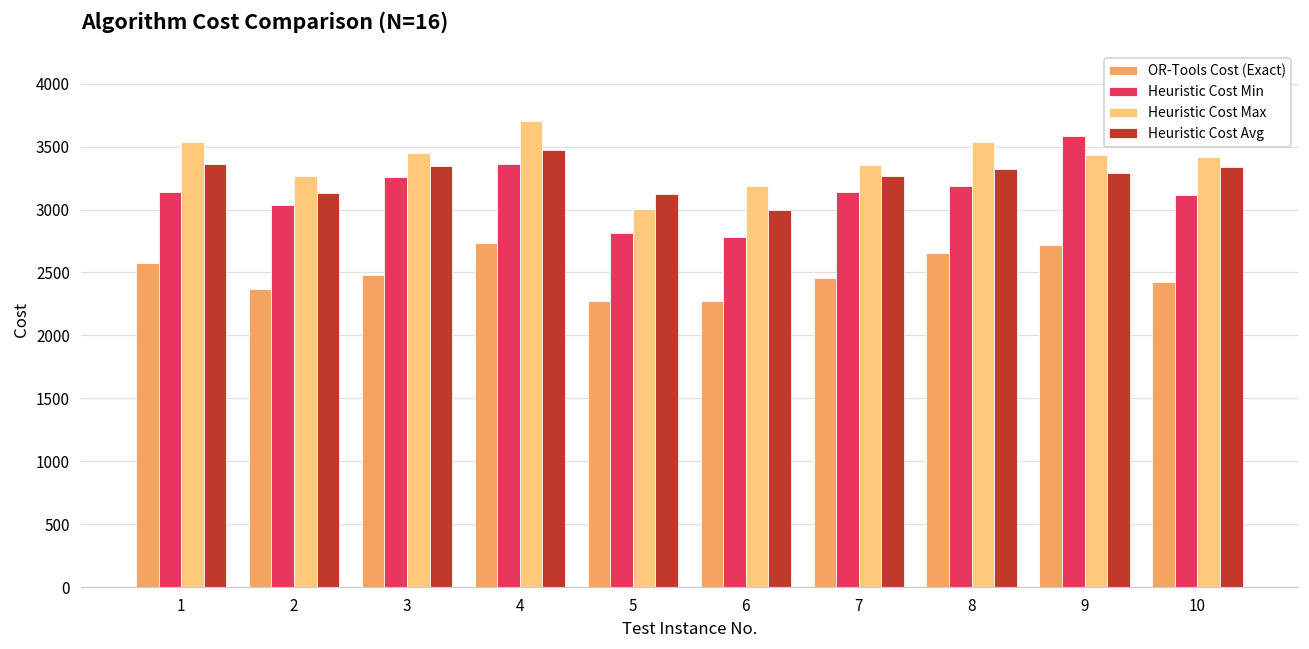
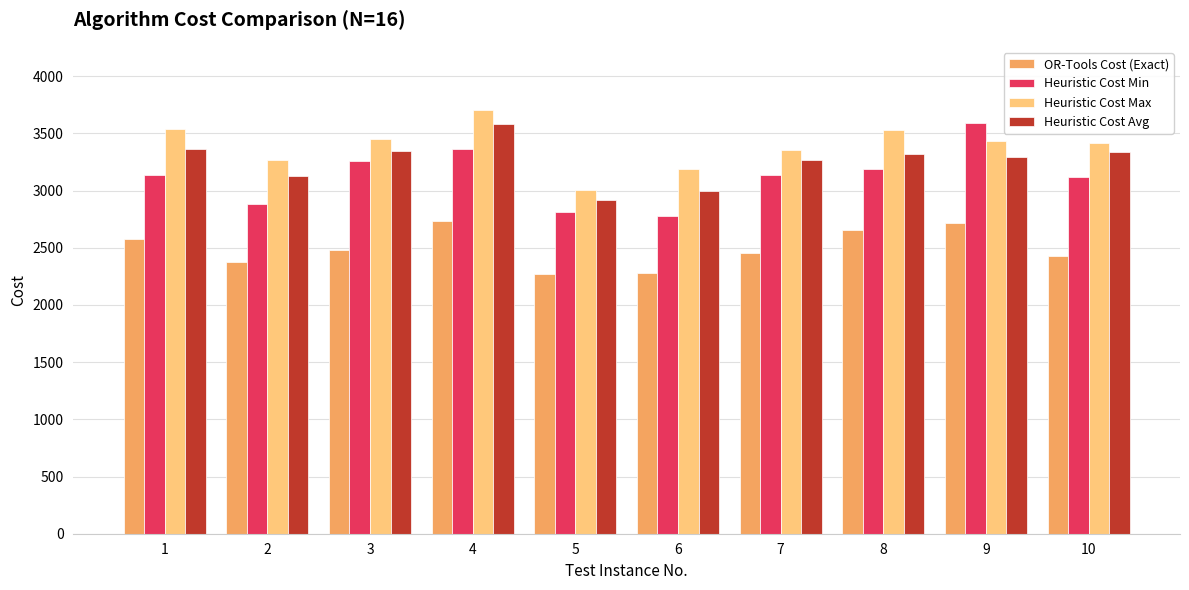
  {
    "Heuristic Cost Min": {
      "1": 3140,
-     "2": 3040,
+     "2": 2880,
      "3": 3260,
      "4": 3370,
      "5": 2810,
      "6": 2780,
      "7": 3140,
      "8": 3190,
      "9": 3590,
      "10": 3120
    },
    "Heuristic Cost Avg": {
      "1": 3360,
      "2": 3130,
      "3": 3350,
-     "4": 3470,
-     "5": 3120,
+     "4": 3580,
+     "5": 2910,
      "6": 3000,
      "7": 3260,
      "8": 3320,
      "9": 3290,
      "10": 3340
    }
  }
